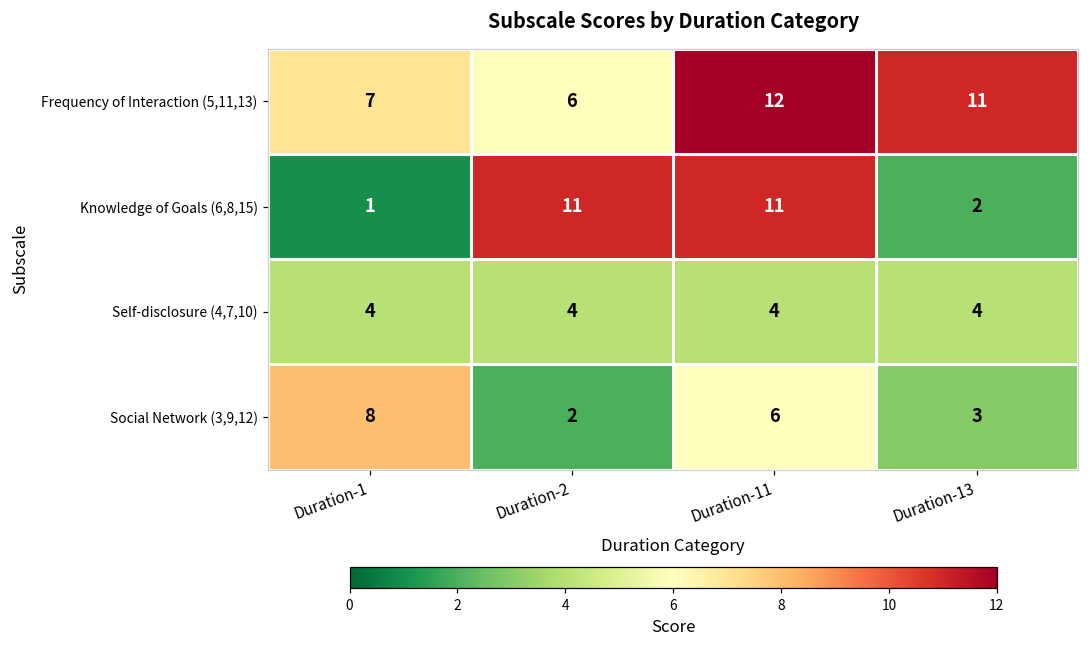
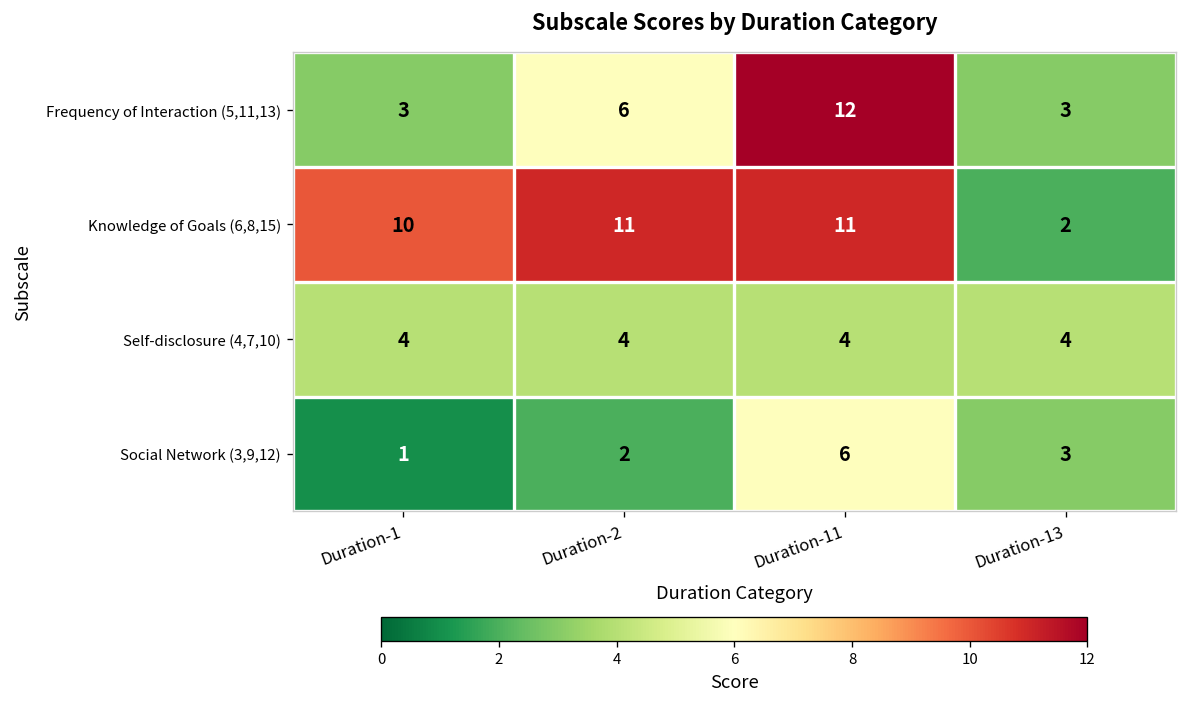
  {
    "Frequency of Interaction (5,11,13)": {
-     "Duration-1": 7,
+     "Duration-1": 3,
      "Duration-2": 6,
      "Duration-11": 12,
-     "Duration-13": 11
+     "Duration-13": 3
    },
    "Knowledge of Goals (6,8,15)": {
-     "Duration-1": 1,
+     "Duration-1": 10,
      "Duration-2": 11,
      "Duration-11": 11,
      "Duration-13": 2
    },
    "Self-disclosure (4,7,10)": {
      "Duration-1": 4,
      "Duration-2": 4,
      "Duration-11": 4,
      "Duration-13": 4
    },
    "Social Network (3,9,12)": {
-     "Duration-1": 8,
+     "Duration-1": 1,
      "Duration-2": 2,
      "Duration-11": 6,
      "Duration-13": 3
    }
  }
